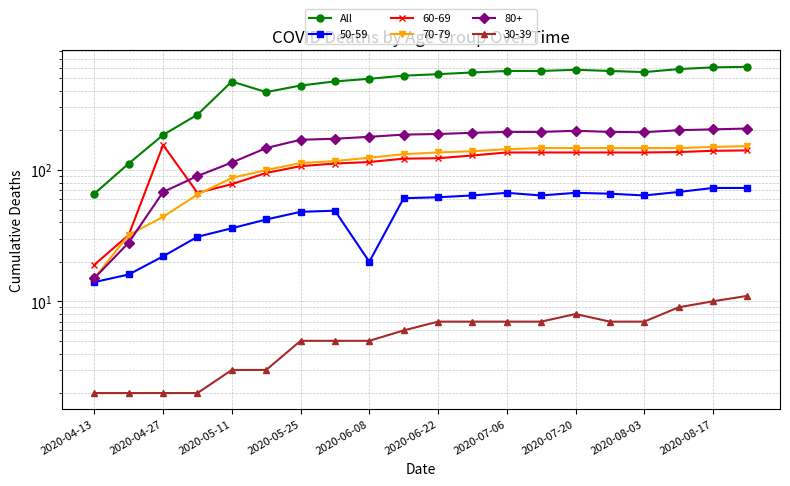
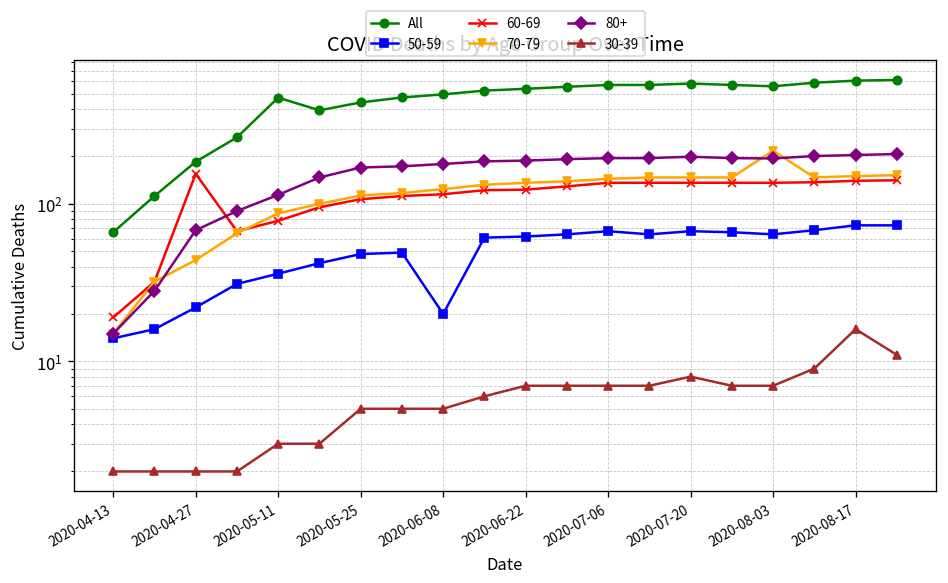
  {
    "All": {
      "2020-04-13": 70,
      "2020-04-27": 190,
      "2020-05-11": 470,
      "2020-05-25": 440,
      "2020-06-08": 500,
      "2020-06-22": 540,
      "2020-07-06": 570,
      "2020-07-20": 600,
      "2020-08-03": 560,
      "2020-08-17": 600
    },
    "50-59": {
      "2020-04-13": 14,
      "2020-04-27": 22,
      "2020-05-11": 36,
      "2020-05-25": 48,
      "2020-06-08": 20,
      "2020-06-22": 60,
      "2020-07-06": 70,
      "2020-07-20": 70,
      "2020-08-03": 60,
      "2020-08-17": 70
    },
    "60-69": {
      "2020-04-13": 19,
      "2020-04-27": 160,
      "2020-05-11": 80,
      "2020-05-25": 110,
      "2020-06-08": 120,
      "2020-06-22": 120,
      "2020-07-06": 140,
      "2020-07-20": 140,
      "2020-08-03": 140,
      "2020-08-17": 140
    },
    "70-79": {
      "2020-04-27": 44,
      "2020-05-11": 90,
      "2020-05-25": 110,
      "2020-06-08": 120,
      "2020-06-22": 140,
      "2020-07-06": 140,
      "2020-07-20": 150,
-     "2020-08-03": 150,
+     "2020-08-03": 220,
      "2020-08-17": 150
    },
    "80+": {
      "2020-04-27": 70,
      "2020-05-11": 110,
      "2020-05-25": 170,
      "2020-06-08": 180,
      "2020-06-22": 190,
      "2020-07-06": 200,
      "2020-07-20": 200,
      "2020-08-03": 190,
      "2020-08-17": 200
    },
    "30-39": {
      "2020-04-13": 2,
      "2020-04-27": 2,
      "2020-05-11": 3,
      "2020-05-25": 5,
      "2020-06-08": 5,
      "2020-06-22": 7,
      "2020-07-06": 7,
      "2020-07-20": 8,
      "2020-08-03": 7,
-     "2020-08-17": 10
+     "2020-08-17": 16
    }
  }
